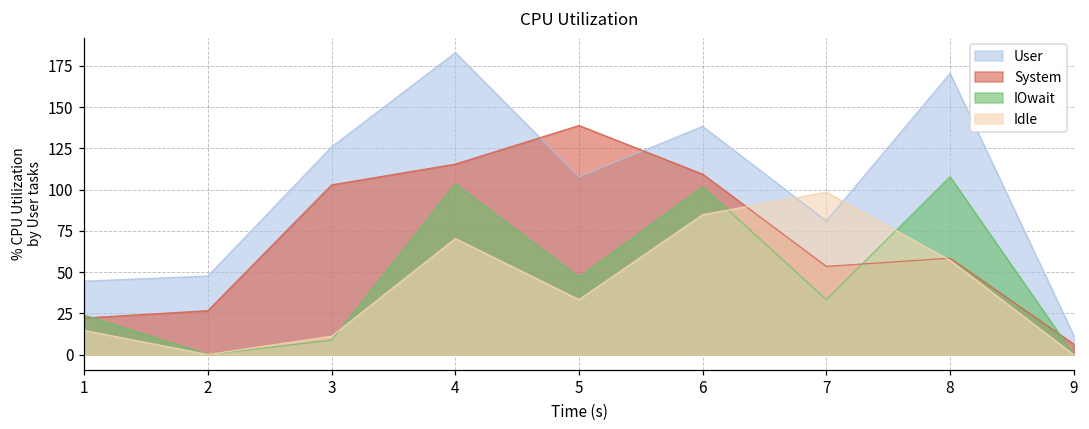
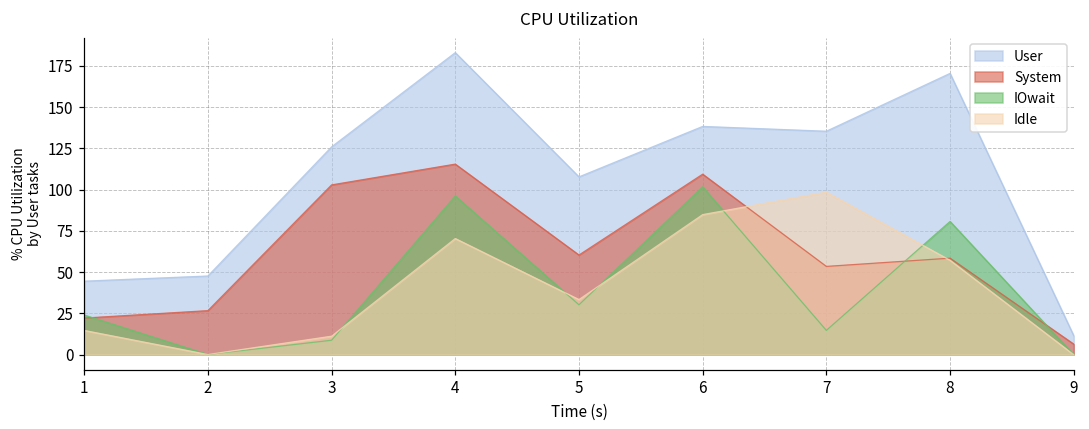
  {
    "User": {
      "1": 45,
      "2": 48,
      "3": 126,
      "4": 183,
      "5": 108,
      "6": 138,
-     "7": 81,
+     "7": 135,
      "8": 170,
      "9": 11
    },
    "System": {
      "1": 22,
      "2": 27,
      "3": 103,
      "4": 116,
-     "5": 139,
+     "5": 60,
      "6": 109,
      "7": 54,
      "9": 6
    },
    "IOwait": {
      "1": 24,
      "3": 9,
-     "4": 104,
-     "5": 47,
+     "4": 96,
+     "5": 30,
      "6": 102,
-     "7": 33,
-     "8": 108
+     "7": 15,
+     "8": 81
    },
    "Idle": {
      "1": 15,
      "3": 11,
      "4": 70,
      "5": 33,
      "6": 85,
      "7": 99
    }
  }
